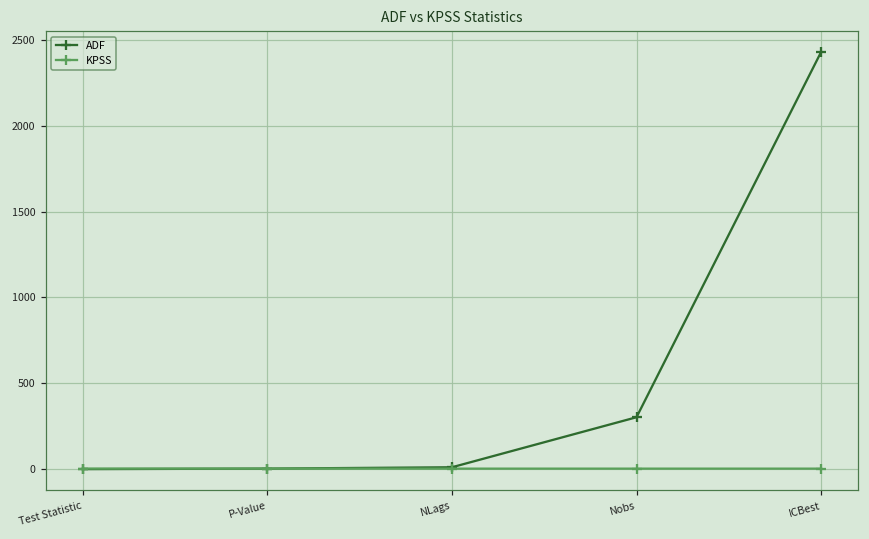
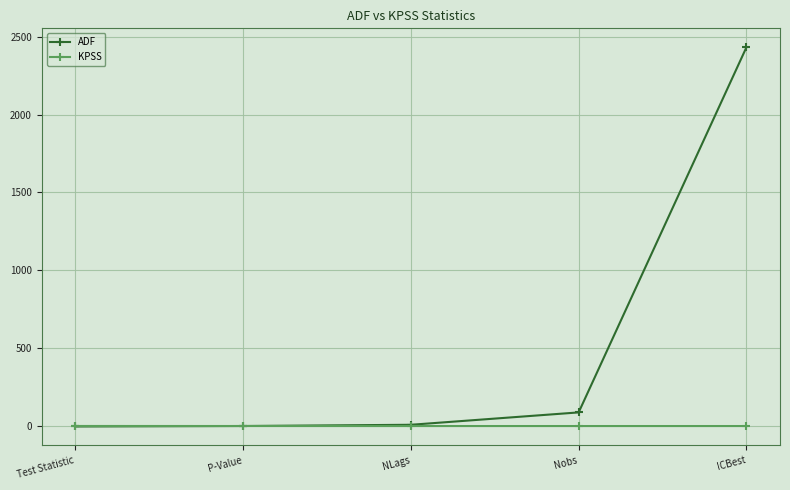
  {
    "ADF": {
-     "Nobs": 300,
+     "Nobs": 90,
      "ICBest": 2430
    },
    "KPSS": {
      "Nobs": 0,
      "ICBest": 0
    }
  }
